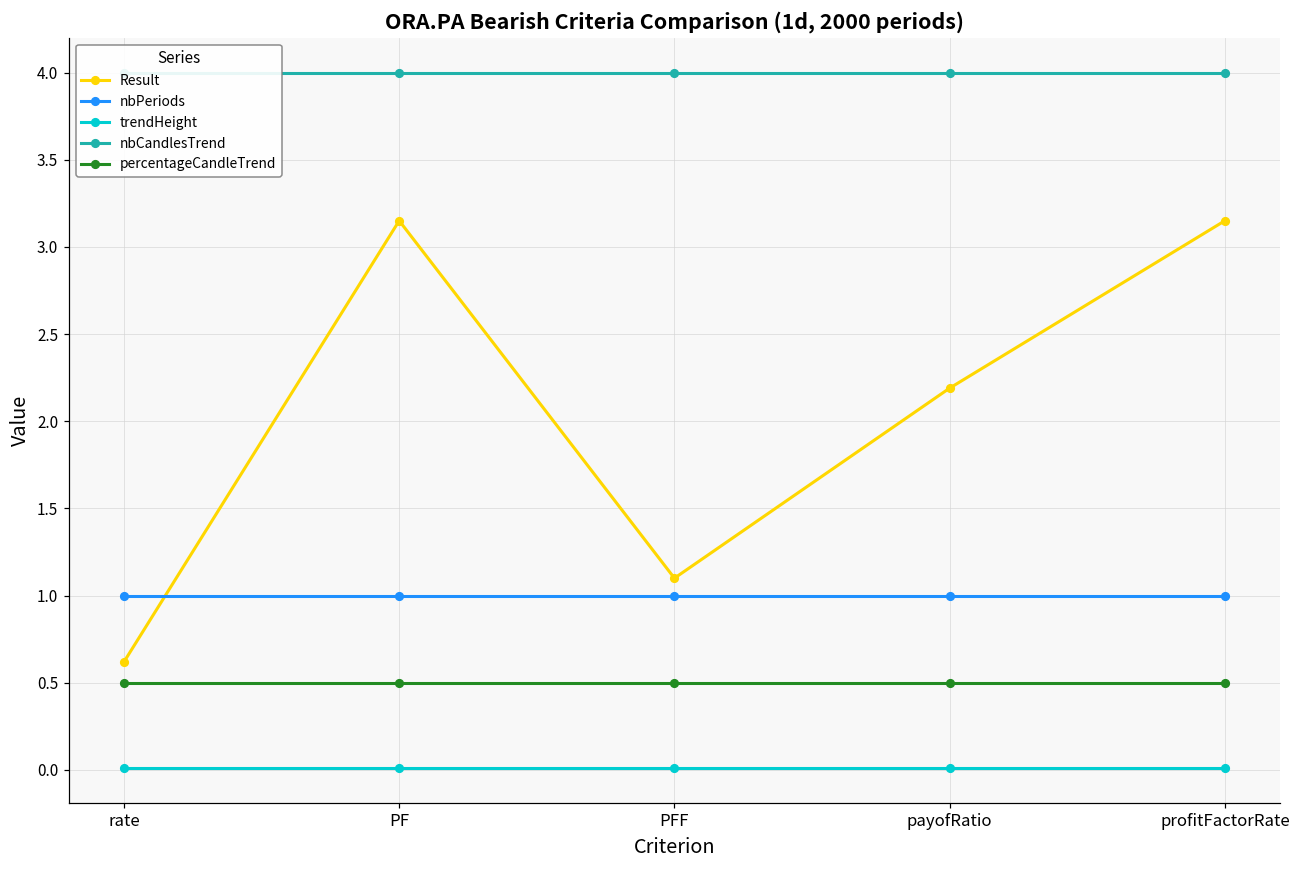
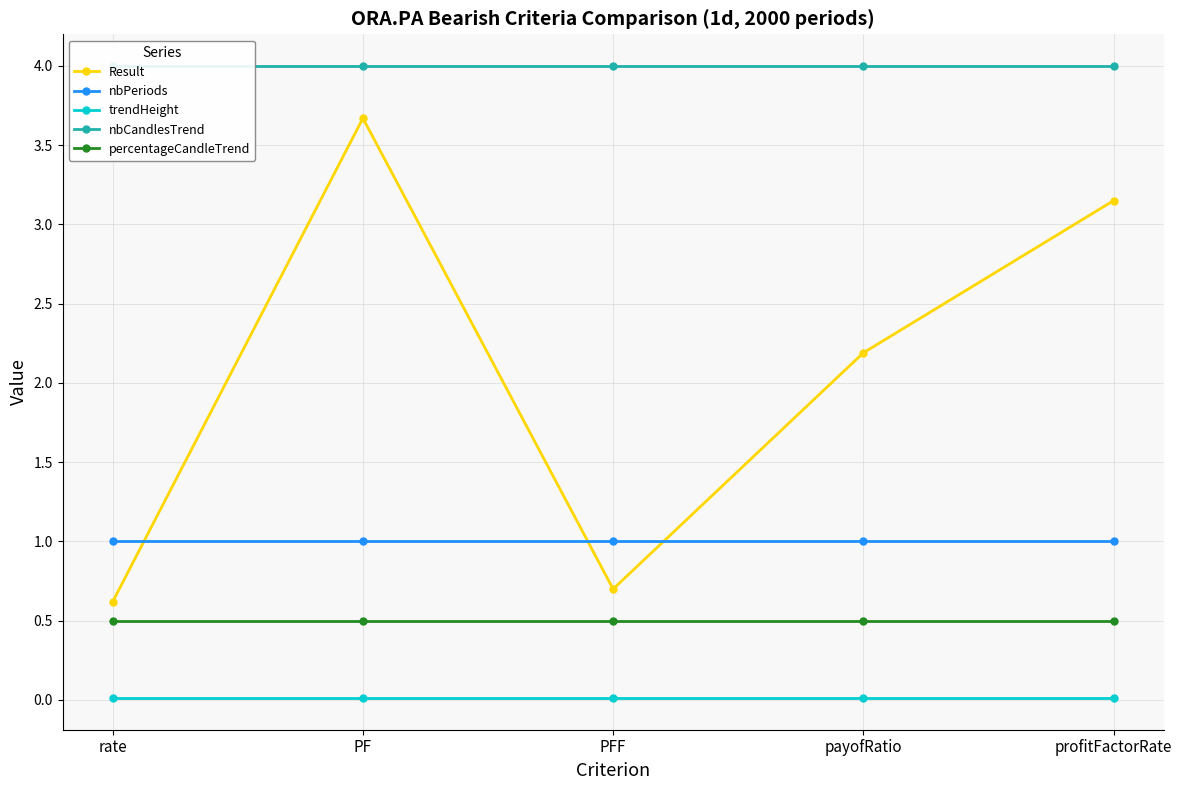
  {
    "Result": {
      "rate": 0.62,
-     "PF": 3.15,
-     "PFF": 1.1,
+     "PF": 3.67,
+     "PFF": 0.7,
      "payofRatio": 2.19,
      "profitFactorRate": 3.15
    },
    "nbPeriods": {
      "rate": 1.00,
      "PF": 1.00,
      "PFF": 1.00,
      "payofRatio": 1.00,
      "profitFactorRate": 1.00
    },
    "percentageCandleTrend": {
      "rate": 0.50,
      "PF": 0.50,
      "PFF": 0.50,
      "payofRatio": 0.50,
      "profitFactorRate": 0.50
    }
  }
